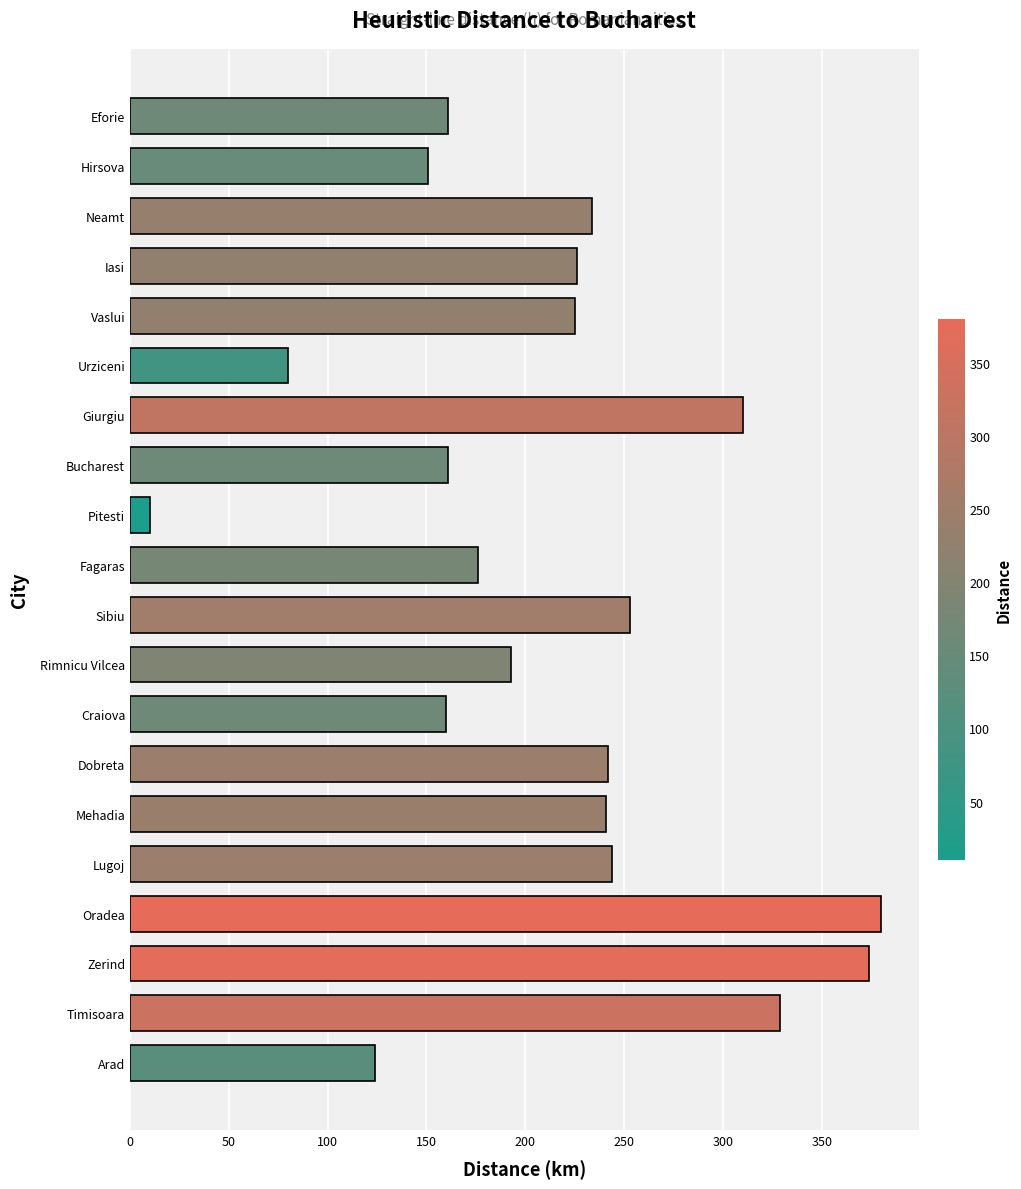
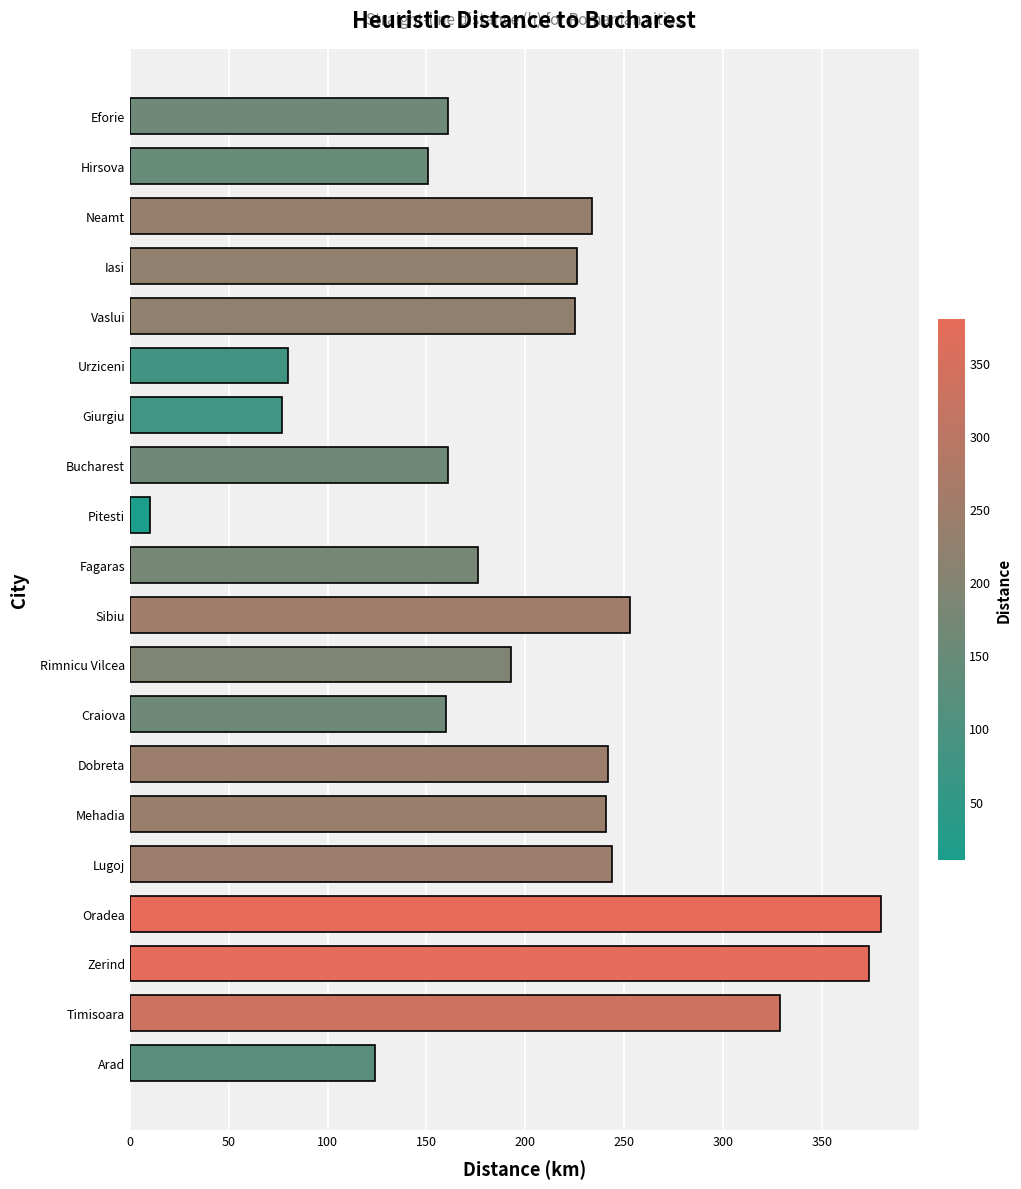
  {
    "Eforie": 161,
    "Hirsova": 151,
    "Neamt": 234,
    "Iasi": 226,
    "Vaslui": 225,
    "Urziceni": 80,
-   "Giurgiu": 310,
+   "Giurgiu": 77,
    "Bucharest": 161,
    "Pitesti": 10,
    "Fagaras": 176,
    "Sibiu": 253,
    "Rimnicu Vilcea": 193,
    "Craiova": 160,
    "Dobreta": 242,
    "Mehadia": 241,
    "Lugoj": 244,
    "Oradea": 380,
    "Zerind": 374,
    "Timisoara": 329,
    "Arad": 124
  }
